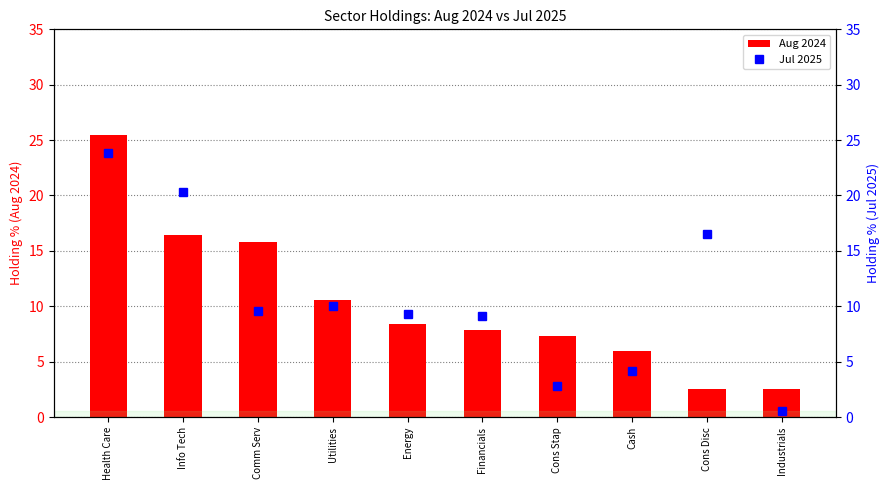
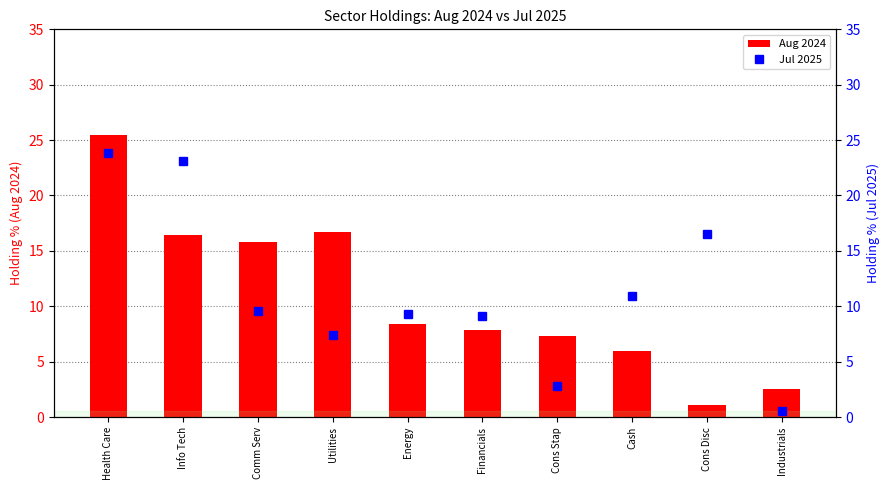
  {
    "Aug 2024": {
      "Health Care": 25.5,
      "Info Tech": 16.4,
      "Comm Serv": 15.8,
-     "Utilities": 10.6,
+     "Utilities": 16.7,
      "Energy": 8.4,
      "Financials": 7.9,
      "Cons Stap": 7.3,
      "Cash": 6.0,
-     "Cons Disc": 2.5,
+     "Cons Disc": 1.1,
      "Industrials": 2.5
    },
    "Jul 2025": {
      "Health Care": 23.8,
-     "Info Tech": 20.3,
+     "Info Tech": 23.1,
      "Comm Serv": 9.6,
-     "Utilities": 10.0,
+     "Utilities": 7.4,
      "Energy": 9.3,
      "Financials": 9.1,
      "Cons Stap": 2.8,
-     "Cash": 4.2,
+     "Cash": 10.9,
      "Cons Disc": 16.5,
      "Industrials": 0.5
    }
  }
